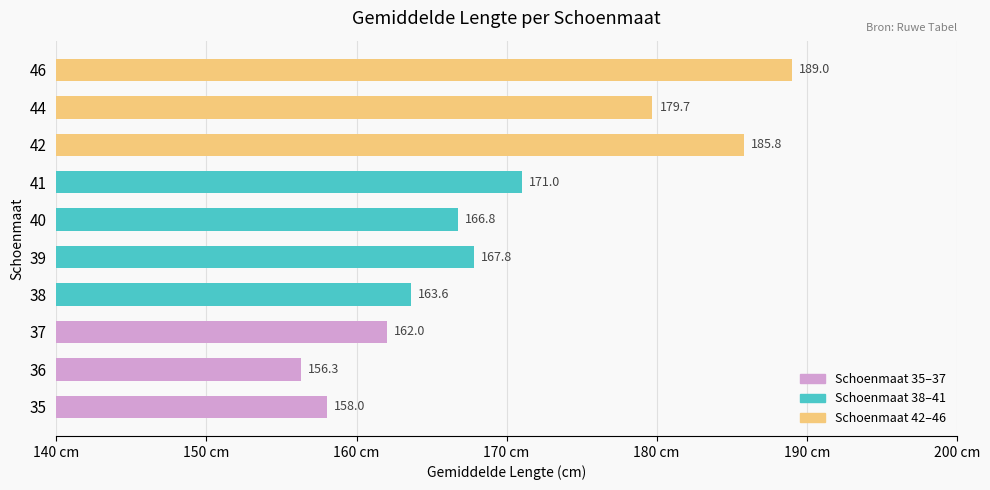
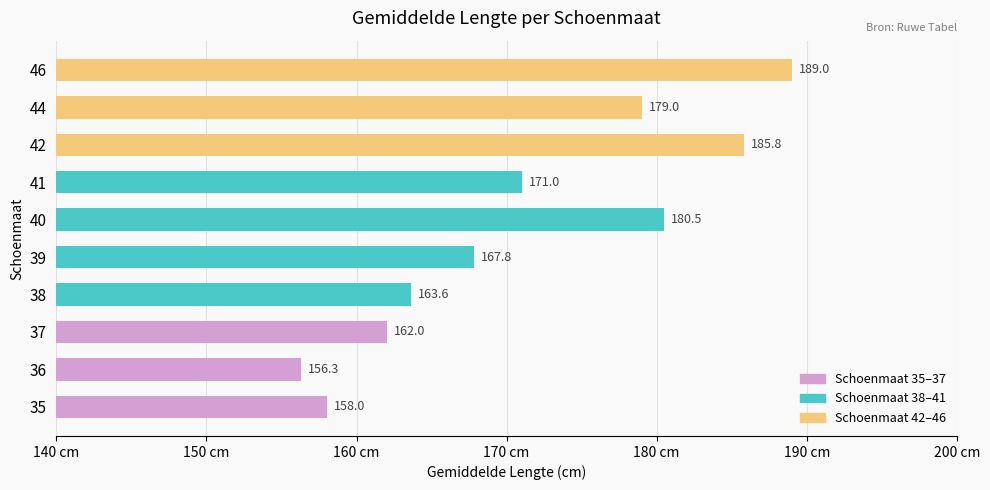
  {
    "46": 189.0,
-   "44": 179.7,
+   "44": 179.0,
    "42": 185.8,
    "41": 171.0,
-   "40": 166.8,
+   "40": 180.5,
    "39": 167.8,
    "38": 163.6,
    "37": 162.0,
    "36": 156.3,
    "35": 158.0
  }
